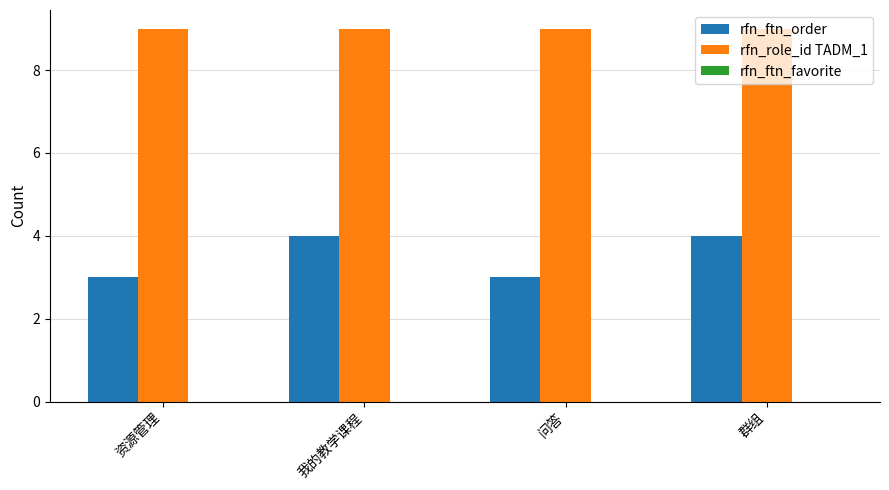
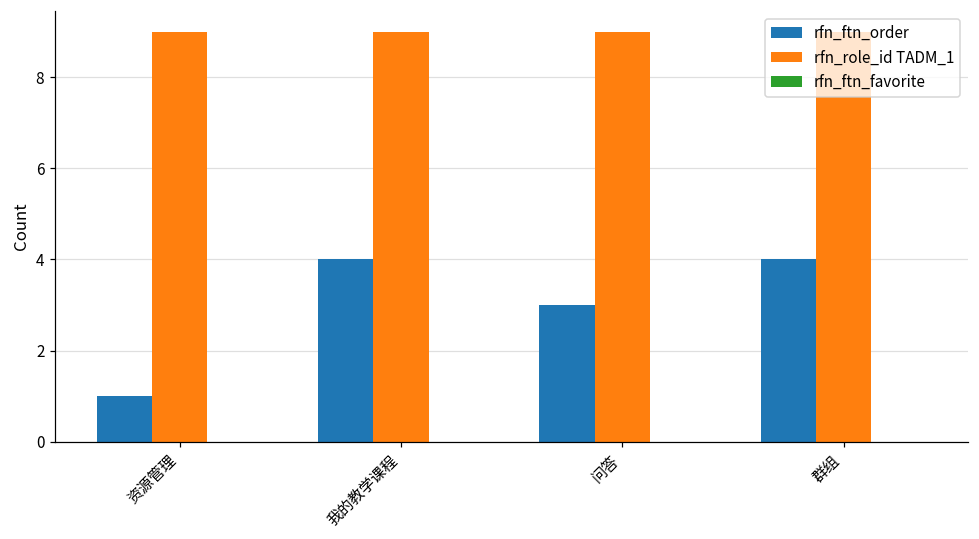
  {
    "rfn_ftn_order": {
-     "资源管理": 3,
+     "资源管理": 1,
      "我的教学课程": 4,
      "问答": 3,
      "群组": 4
    },
    "rfn_role_id TADM_1": {
      "资源管理": 9,
      "我的教学课程": 9,
      "问答": 9
    },
    "rfn_ftn_favorite": {
      "资源管理": 0,
      "我的教学课程": 0,
      "问答": 0,
      "群组": 0
    }
  }
